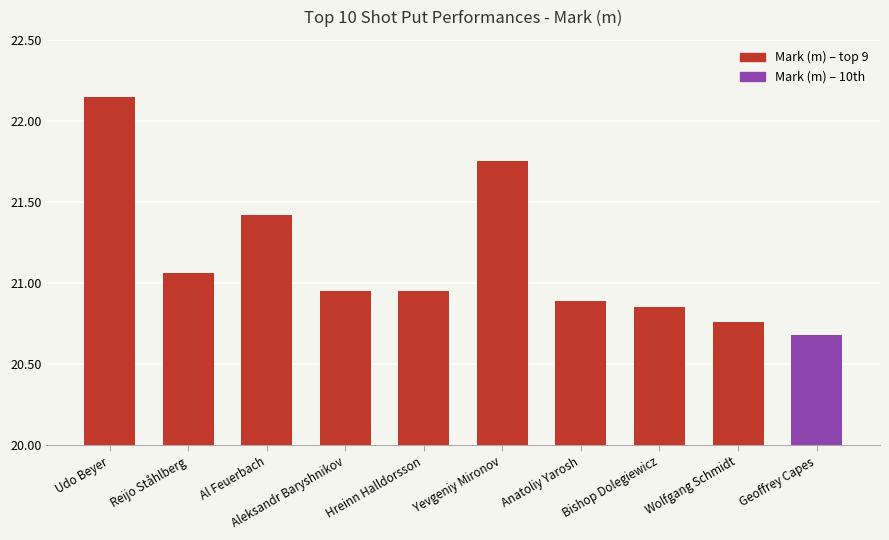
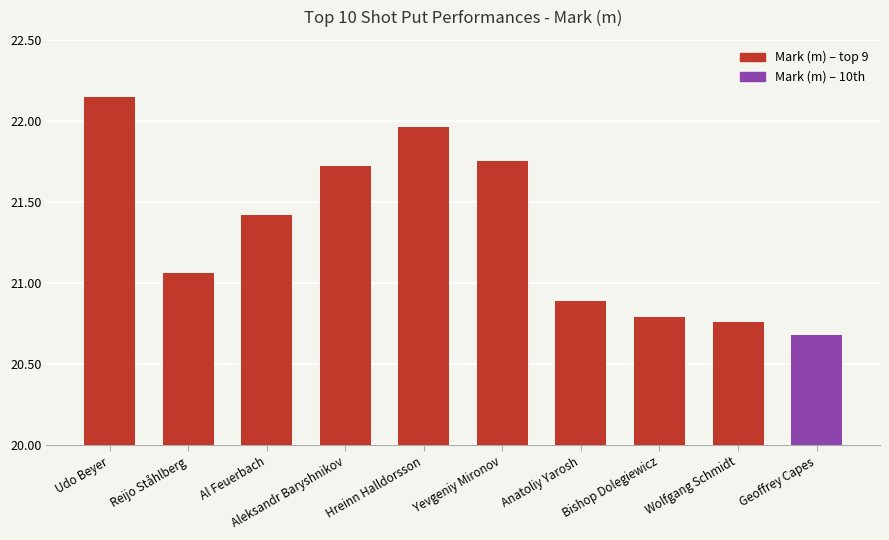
  {
    "Udo Beyer": 22.15,
    "Reijo Ståhlberg": 21.06,
    "Al Feuerbach": 21.42,
-   "Aleksandr Baryshnikov": 20.95,
-   "Hreinn Halldorsson": 20.95,
+   "Aleksandr Baryshnikov": 21.72,
+   "Hreinn Halldorsson": 21.96,
    "Yevgeniy Mironov": 21.75,
    "Anatoliy Yarosh": 20.89,
-   "Bishop Dolegiewicz": 20.85,
+   "Bishop Dolegiewicz": 20.79,
    "Wolfgang Schmidt": 20.76,
    "Geoffrey Capes": 20.68
  }
